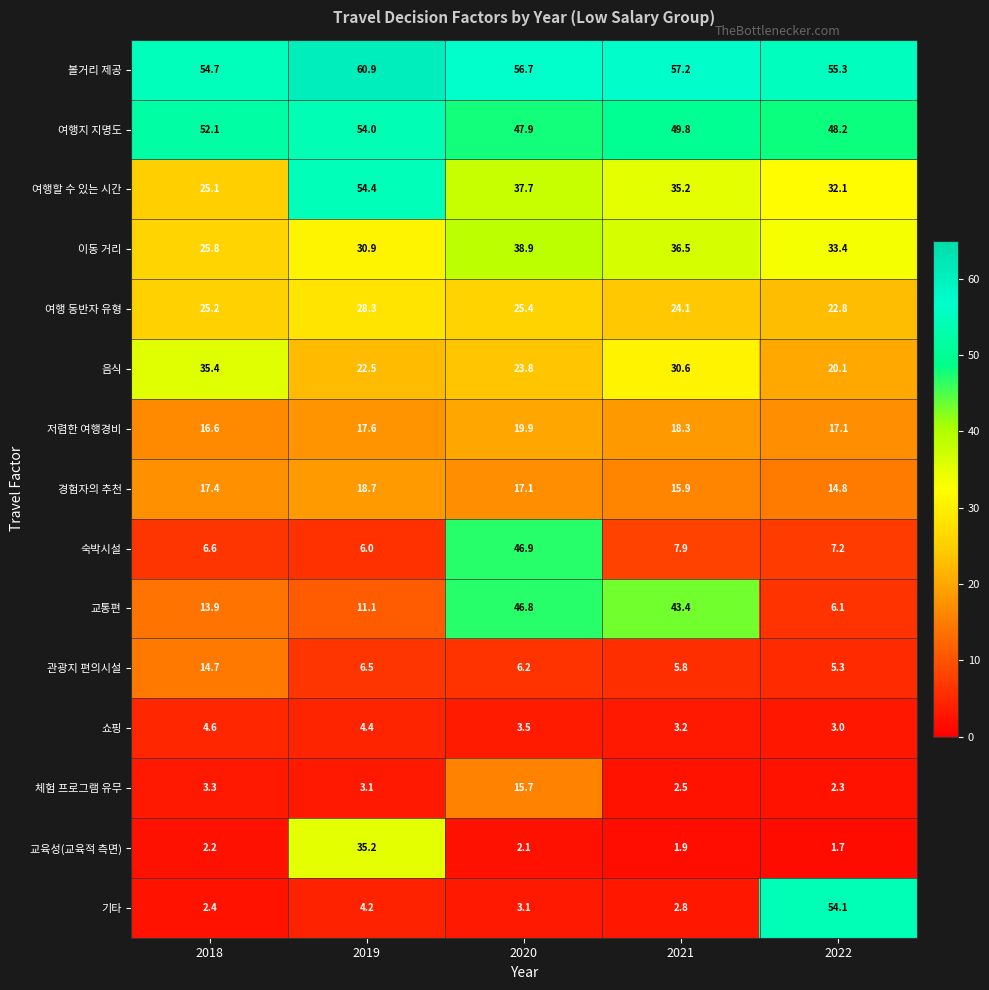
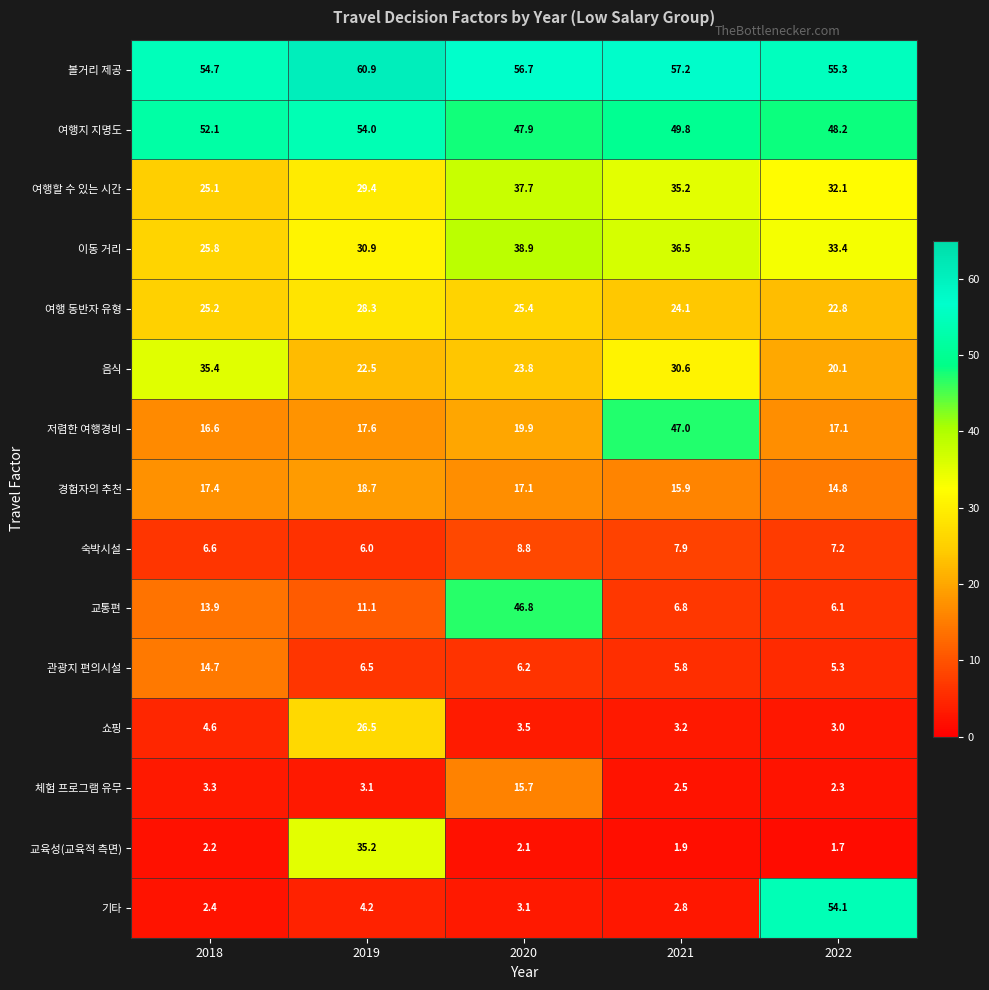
  {
    "볼거리 제공": {
      "2018": 54.7,
      "2019": 60.9,
      "2020": 56.7,
      "2021": 57.2,
      "2022": 55.3
    },
    "여행지 지명도": {
      "2018": 52.1,
      "2019": 54.0,
      "2020": 47.9,
      "2021": 49.8,
      "2022": 48.2
    },
    "여행할 수 있는 시간": {
      "2018": 25.1,
-     "2019": 54.4,
+     "2019": 29.4,
      "2020": 37.7,
      "2021": 35.2,
      "2022": 32.1
    },
    "이동 거리": {
      "2018": 25.8,
      "2019": 30.9,
      "2020": 38.9,
      "2021": 36.5,
      "2022": 33.4
    },
    "여행 동반자 유형": {
      "2018": 25.2,
      "2019": 28.3,
      "2020": 25.4,
      "2021": 24.1,
      "2022": 22.8
    },
    "음식": {
      "2018": 35.4,
      "2019": 22.5,
      "2020": 23.8,
      "2021": 30.6,
      "2022": 20.1
    },
    "저렴한 여행경비": {
      "2018": 16.6,
      "2019": 17.6,
      "2020": 19.9,
-     "2021": 18.3,
+     "2021": 47.0,
      "2022": 17.1
    },
    "경험자의 추천": {
      "2018": 17.4,
      "2019": 18.7,
      "2020": 17.1,
      "2021": 15.9,
      "2022": 14.8
    },
    "숙박시설": {
      "2018": 6.6,
      "2019": 6.0,
-     "2020": 46.9,
+     "2020": 8.8,
      "2021": 7.9,
      "2022": 7.2
    },
    "교통편": {
      "2018": 13.9,
      "2019": 11.1,
      "2020": 46.8,
-     "2021": 43.4,
+     "2021": 6.8,
      "2022": 6.1
    },
    "관광지 편의시설": {
      "2018": 14.7,
      "2019": 6.5,
      "2020": 6.2,
      "2021": 5.8,
      "2022": 5.3
    },
    "쇼핑": {
      "2018": 4.6,
-     "2019": 4.4,
+     "2019": 26.5,
      "2020": 3.5,
      "2021": 3.2,
      "2022": 3.0
    },
    "체험 프로그램 유무": {
      "2018": 3.3,
      "2019": 3.1,
      "2020": 15.7,
      "2021": 2.5,
      "2022": 2.3
    },
    "교육성(교육적 측면)": {
      "2018": 2.2,
      "2019": 35.2,
      "2020": 2.1,
      "2021": 1.9,
      "2022": 1.7
    },
    "기타": {
      "2018": 2.4,
      "2019": 4.2,
      "2020": 3.1,
      "2021": 2.8,
      "2022": 54.1
    }
  }
